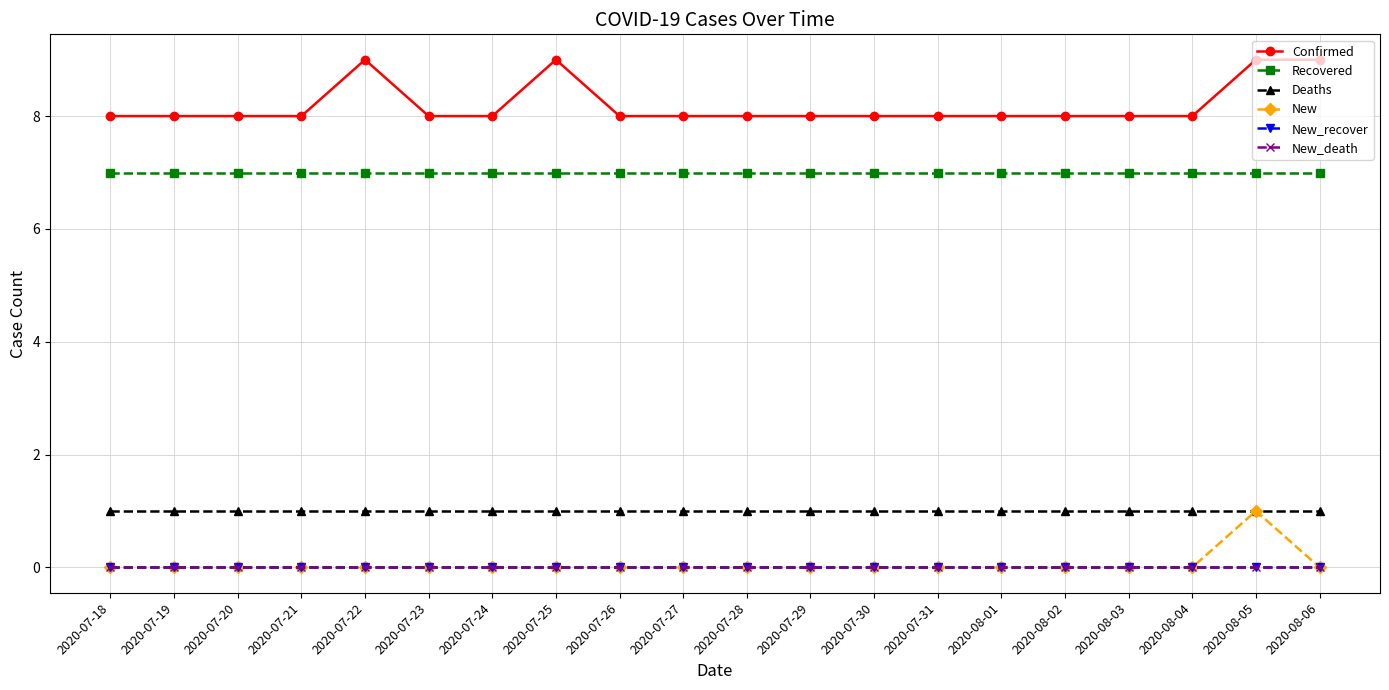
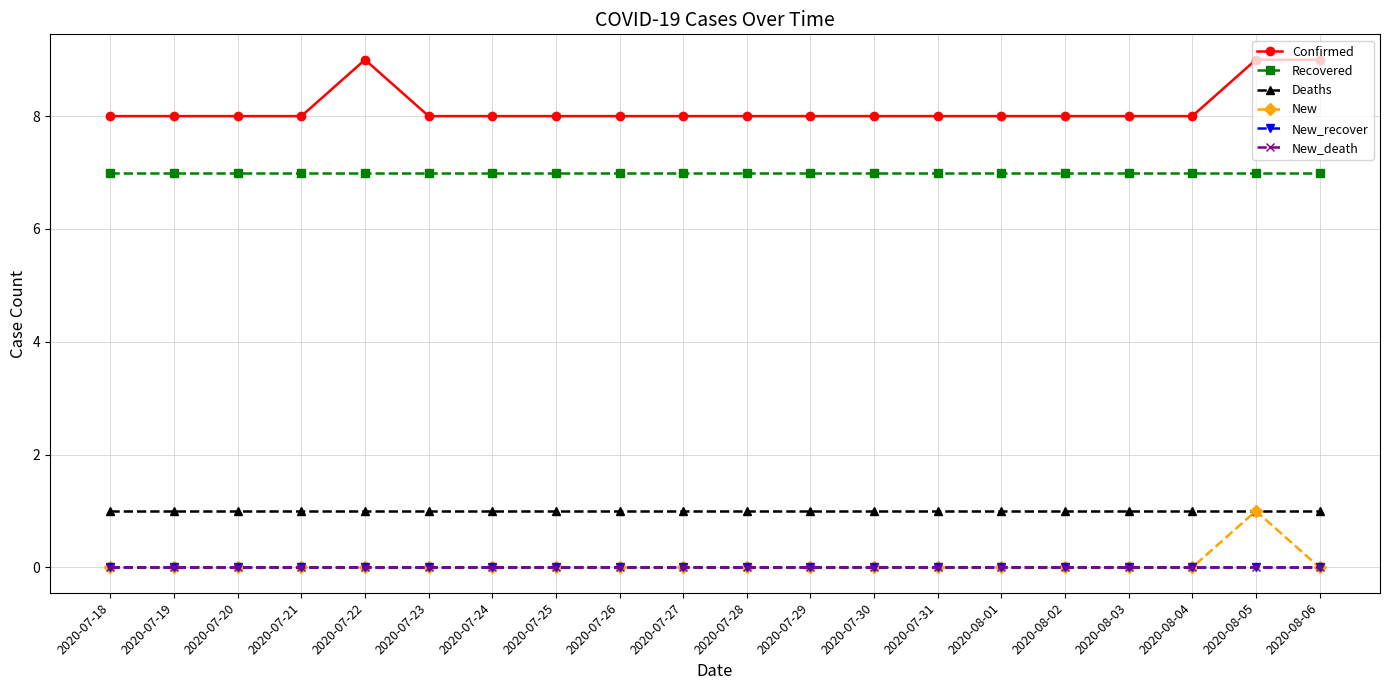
  {
    "Confirmed": {
      "2020-07-18": 8,
      "2020-07-19": 8,
      "2020-07-20": 8,
      "2020-07-21": 8,
      "2020-07-22": 9,
      "2020-07-23": 8,
      "2020-07-24": 8,
-     "2020-07-25": 9,
+     "2020-07-25": 8,
      "2020-07-26": 8,
      "2020-07-27": 8,
      "2020-07-28": 8,
      "2020-07-29": 8,
      "2020-07-30": 8,
      "2020-07-31": 8,
      "2020-08-01": 8,
      "2020-08-02": 8,
      "2020-08-03": 8,
      "2020-08-04": 8
    },
    "Recovered": {
      "2020-07-18": 7,
      "2020-07-19": 7,
      "2020-07-20": 7,
      "2020-07-21": 7,
      "2020-07-22": 7,
      "2020-07-23": 7,
      "2020-07-24": 7,
      "2020-07-25": 7,
      "2020-07-26": 7,
      "2020-07-27": 7,
      "2020-07-28": 7,
      "2020-07-29": 7,
      "2020-07-30": 7,
      "2020-07-31": 7,
      "2020-08-01": 7,
      "2020-08-02": 7,
      "2020-08-03": 7,
      "2020-08-04": 7,
      "2020-08-05": 7,
      "2020-08-06": 7
    },
    "Deaths": {
      "2020-07-18": 1,
      "2020-07-19": 1,
      "2020-07-20": 1,
      "2020-07-21": 1,
      "2020-07-22": 1,
      "2020-07-23": 1,
      "2020-07-24": 1,
      "2020-07-25": 1,
      "2020-07-26": 1,
      "2020-07-27": 1,
      "2020-07-28": 1,
      "2020-07-29": 1,
      "2020-07-30": 1,
      "2020-07-31": 1,
      "2020-08-01": 1,
      "2020-08-02": 1,
      "2020-08-03": 1,
      "2020-08-04": 1,
      "2020-08-06": 1
    },
    "New_death": {
      "2020-08-05": 0
    }
  }
